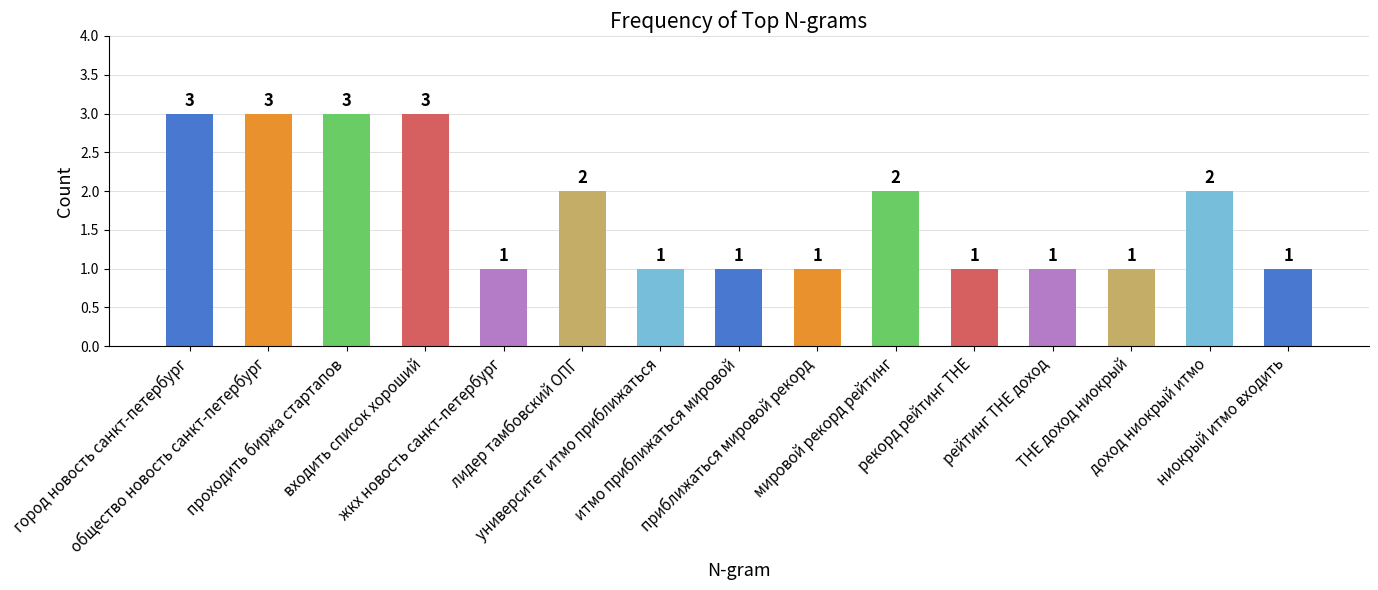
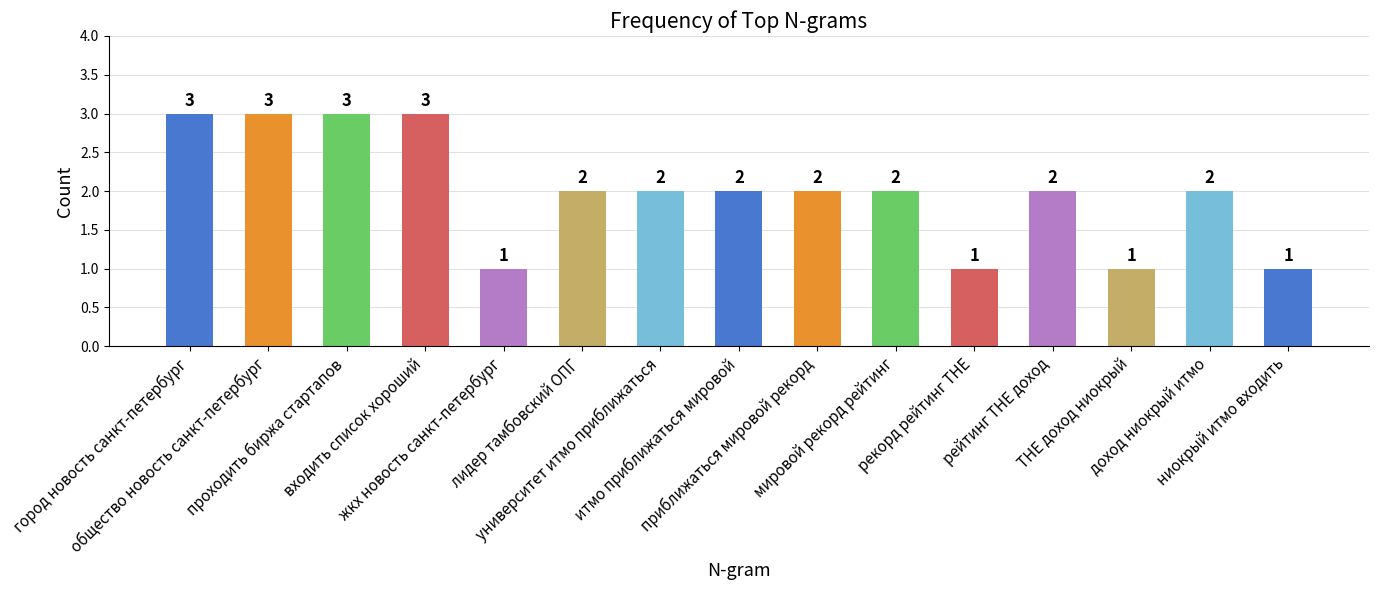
  {
    "город новость санкт-петербург": 3,
    "общество новость санкт-петербург": 3,
    "проходить биржа стартапов": 3,
    "входить список хороший": 3,
    "жкх новость санкт-петербург": 1,
    "лидер тамбовский ОПГ": 2,
-   "университет итмо приближаться": 1,
-   "итмо приближаться мировой": 1,
-   "приближаться мировой рекорд": 1,
+   "университет итмо приближаться": 2,
+   "итмо приближаться мировой": 2,
+   "приближаться мировой рекорд": 2,
    "мировой рекорд рейтинг": 2,
    "рекорд рейтинг THE": 1,
-   "рейтинг THE доход": 1,
+   "рейтинг THE доход": 2,
    "THE доход ниокрый": 1,
    "доход ниокрый итмо": 2,
    "ниокрый итмо входить": 1
  }
